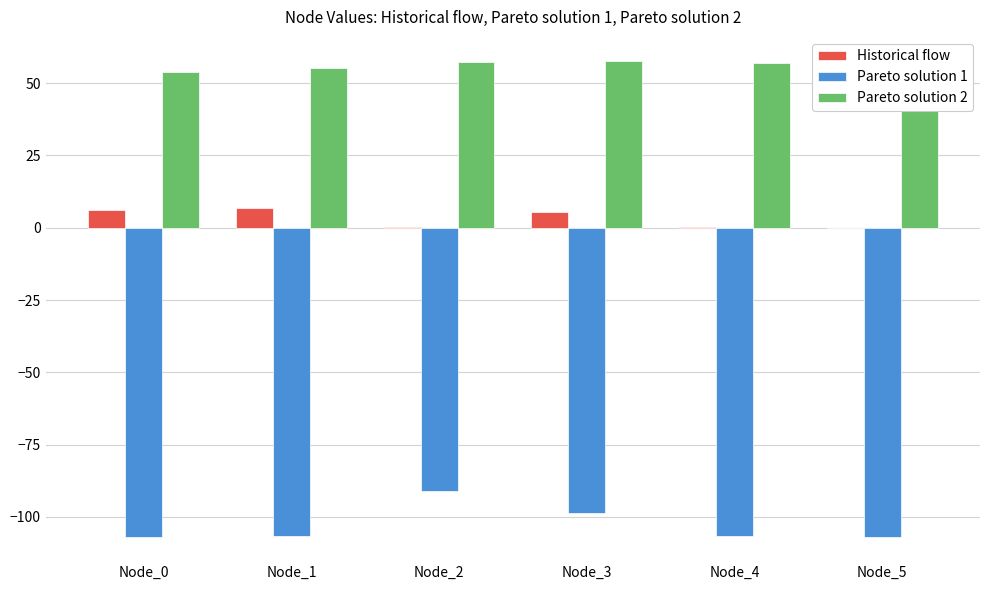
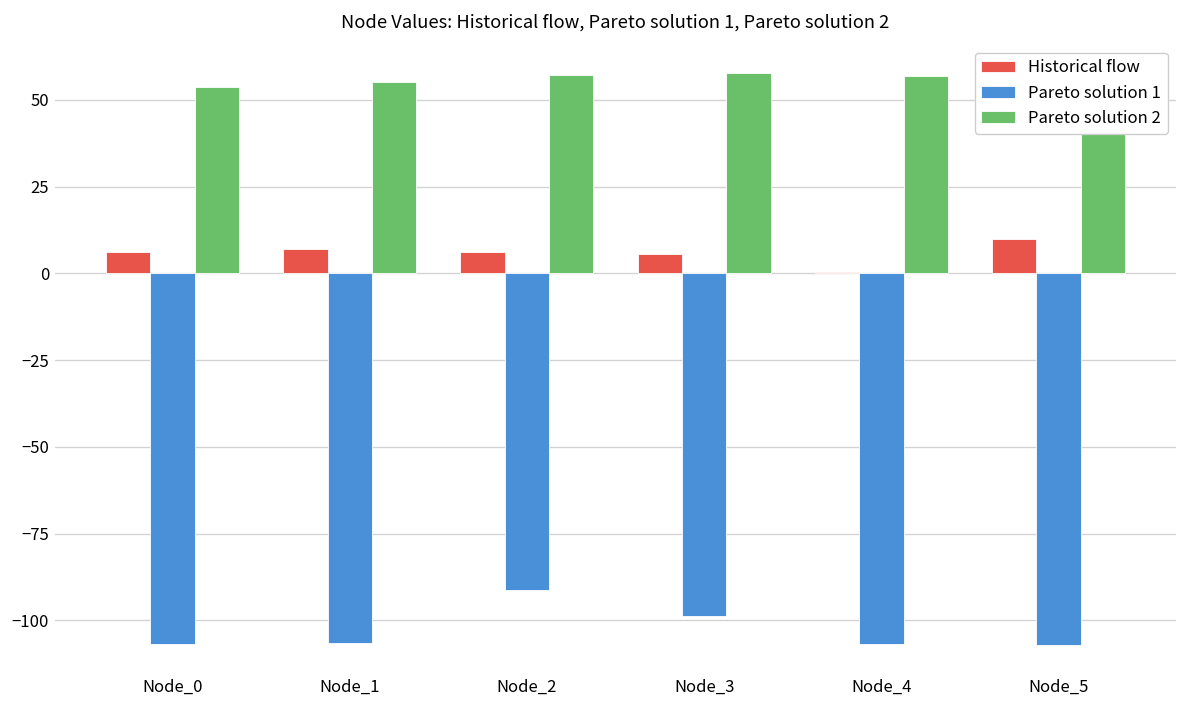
  {
    "Historical flow": {
      "Node_0": 6,
      "Node_1": 7,
-     "Node_2": 0,
+     "Node_2": 6,
      "Node_3": 6,
-     "Node_5": 0
+     "Node_5": 10
    },
    "Pareto solution 1": {
      "Node_0": -107,
      "Node_1": -107,
      "Node_2": -91,
      "Node_3": -99,
      "Node_4": -107,
      "Node_5": -107
    },
    "Pareto solution 2": {
      "Node_0": 54,
      "Node_1": 55,
      "Node_2": 57,
      "Node_3": 58,
      "Node_4": 57
    }
  }
